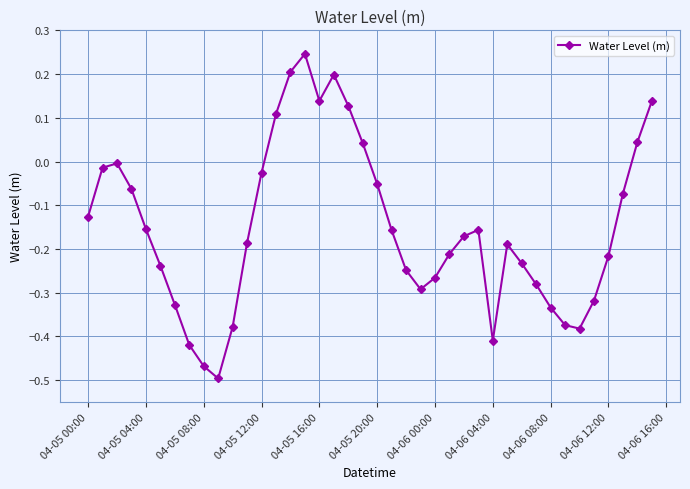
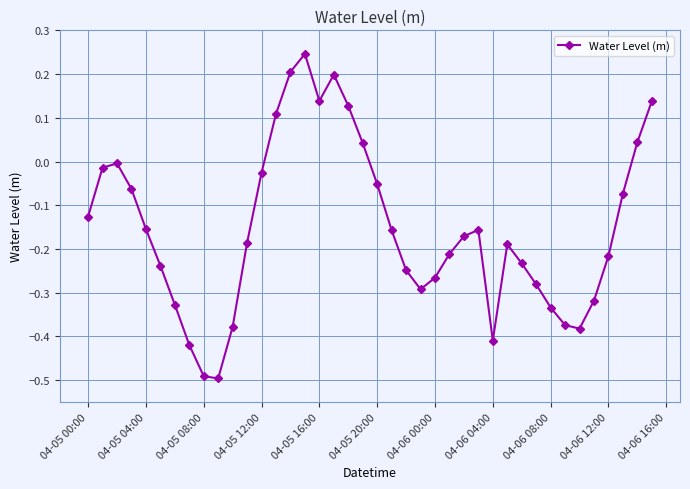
  {
    "04-05 00:00": -0.13,
    "04-05 04:00": -0.15,
-   "04-05 08:00": -0.47,
+   "04-05 08:00": -0.49,
    "04-05 12:00": -0.03,
    "04-05 16:00": 0.14,
    "04-05 20:00": -0.05,
    "04-06 00:00": -0.27,
    "04-06 04:00": -0.41,
    "04-06 08:00": -0.33,
    "04-06 12:00": -0.22
  }
